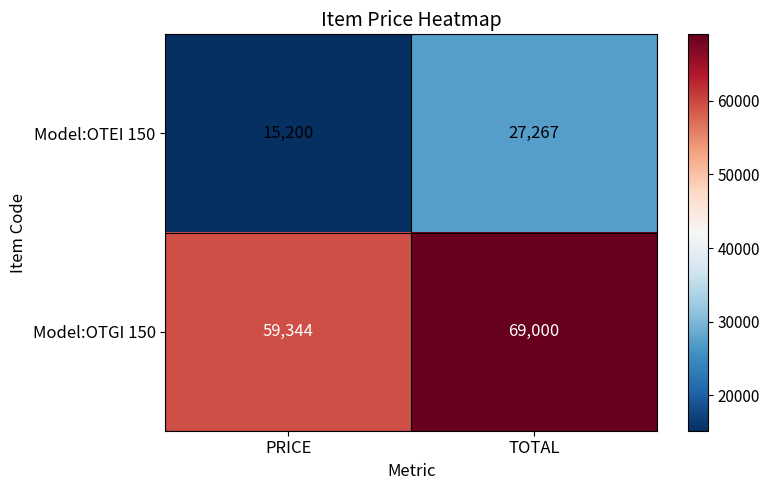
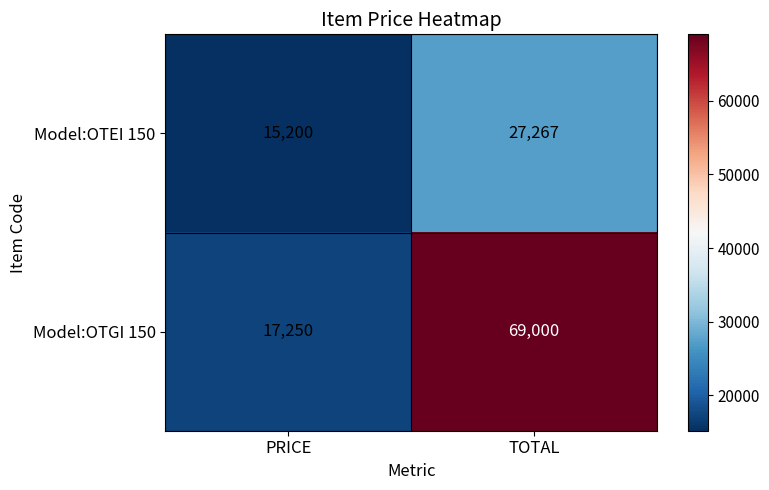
  {
    "Model:OTEI 150": {
      "PRICE": "15,200",
      "TOTAL": "27,267"
    },
    "Model:OTGI 150": {
-     "PRICE": "59,344",
+     "PRICE": "17,250",
      "TOTAL": "69,000"
    }
  }
